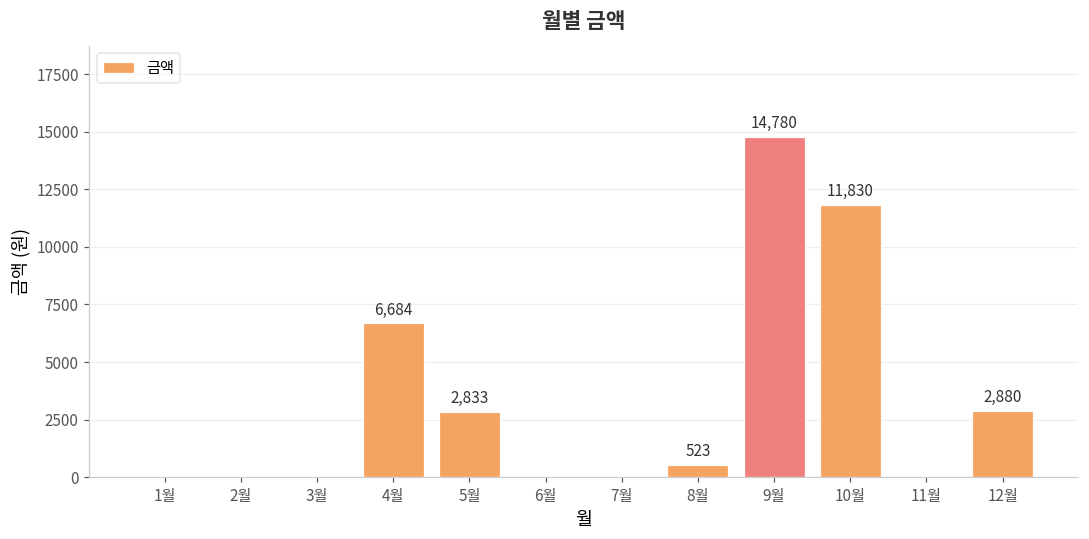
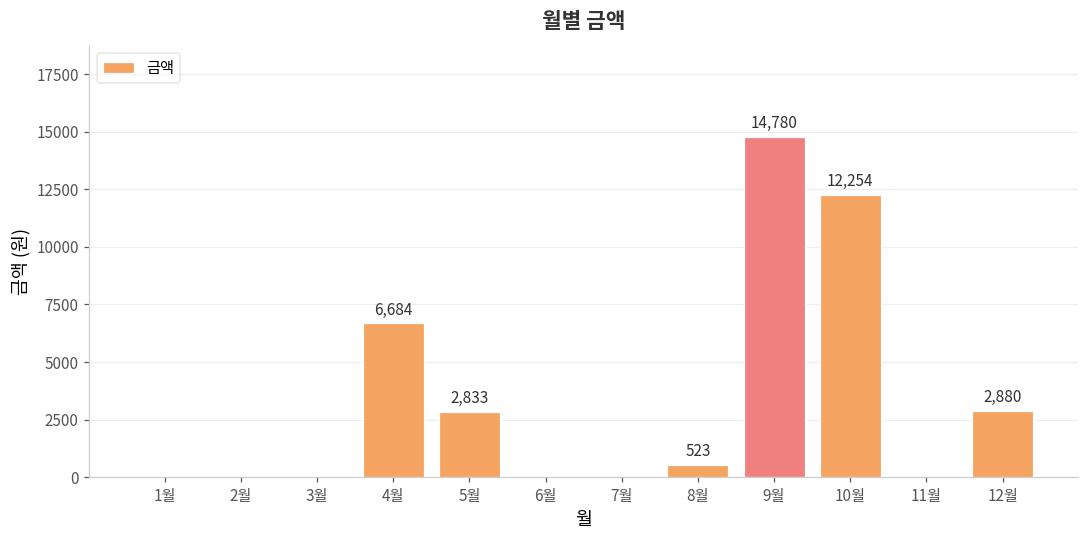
  {
    "4월": "6,684",
    "5월": "2,833",
    "8월": "523",
    "9월": "14,780",
-   "10월": "11,830",
+   "10월": "12,254",
    "12월": "2,880"
  }
